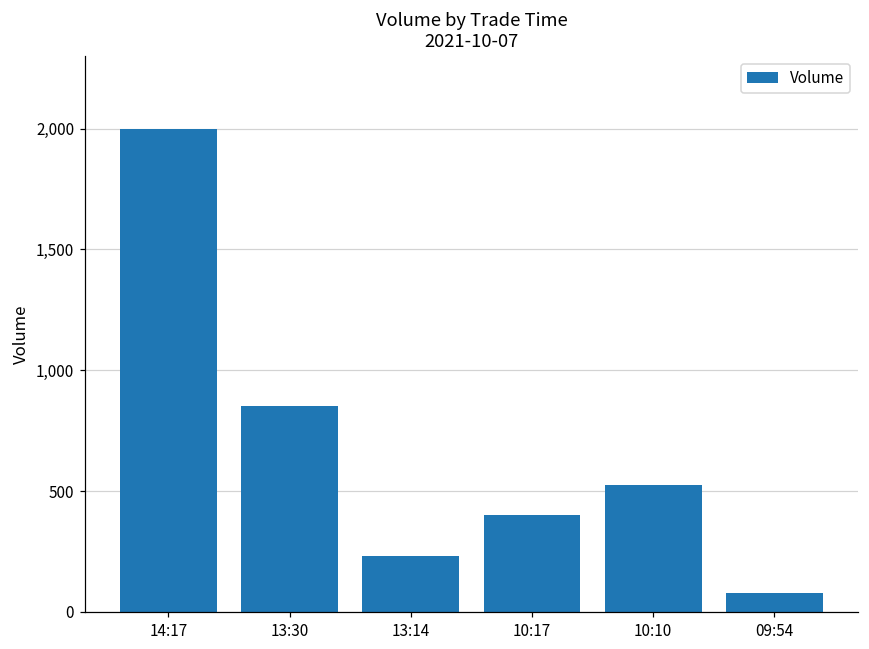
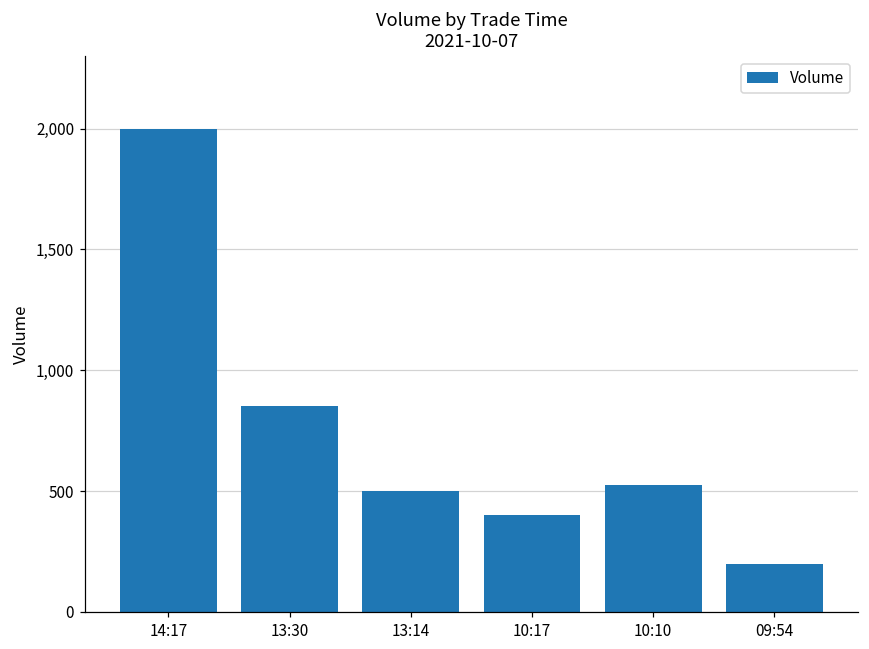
  {
    "14:17": "2,000",
    "13:30": "850",
-   "13:14": "230",
+   "13:14": "500",
    "10:17": "400",
    "10:10": "530",
-   "09:54": "80"
+   "09:54": "200"
  }
